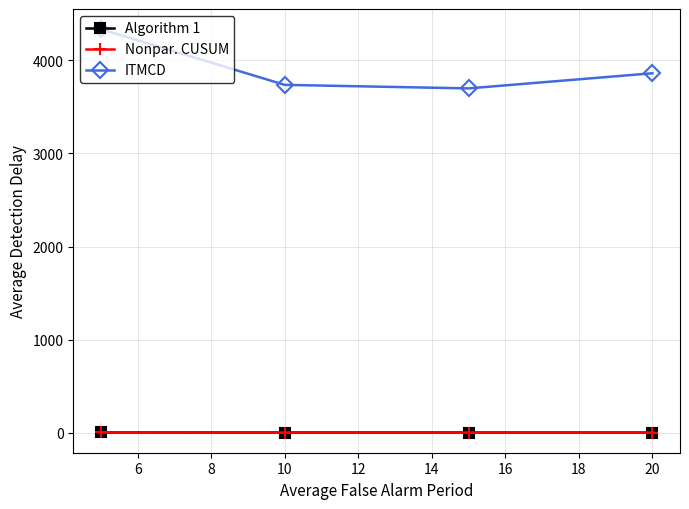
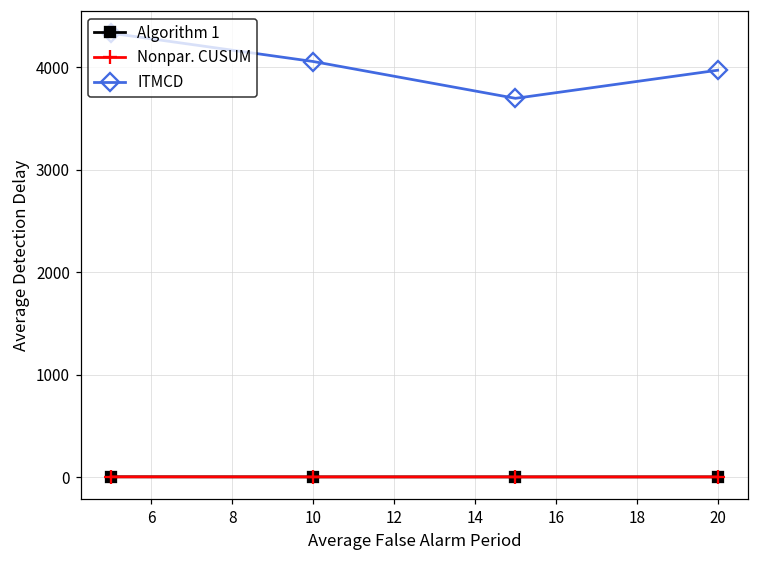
  {
    "Nonpar. CUSUM": {
      "10": 0,
      "20": 0
    },
    "ITMCD": {
-     "10": 3700,
-     "20": 3900
+     "10": 4100,
+     "20": 4000
    }
  }
